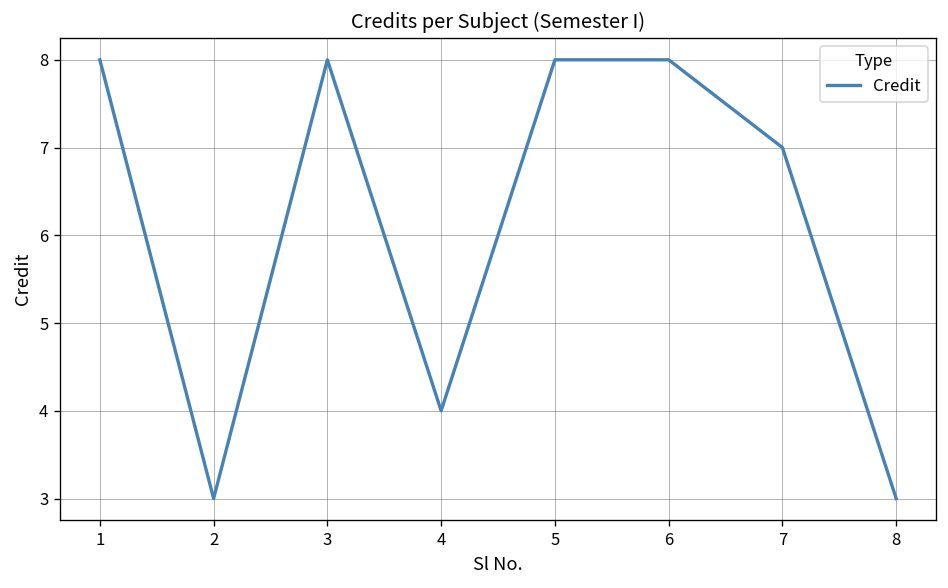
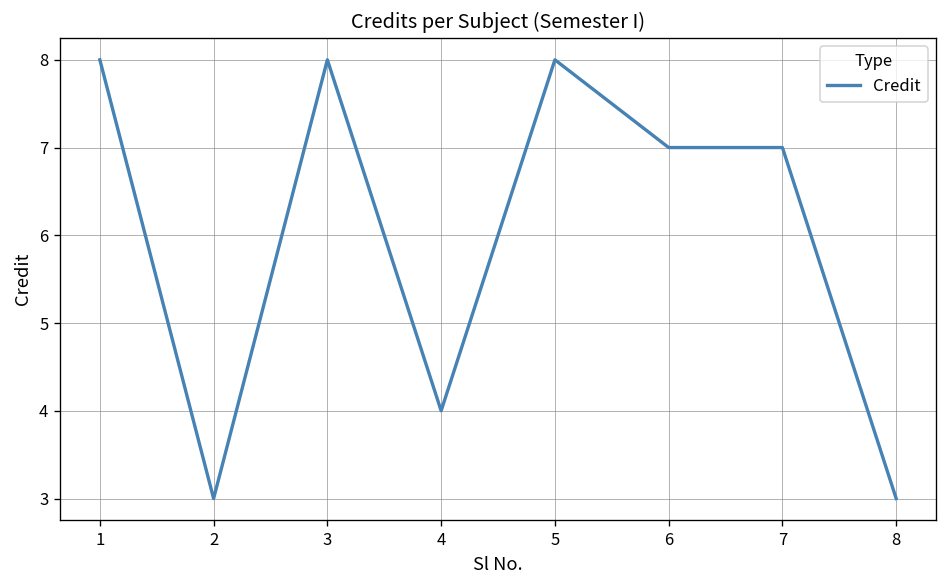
  {
    "1": 8,
    "2": 3,
    "3": 8,
    "4": 4,
    "5": 8,
-   "6": 8,
+   "6": 7,
    "7": 7,
    "8": 3
  }
